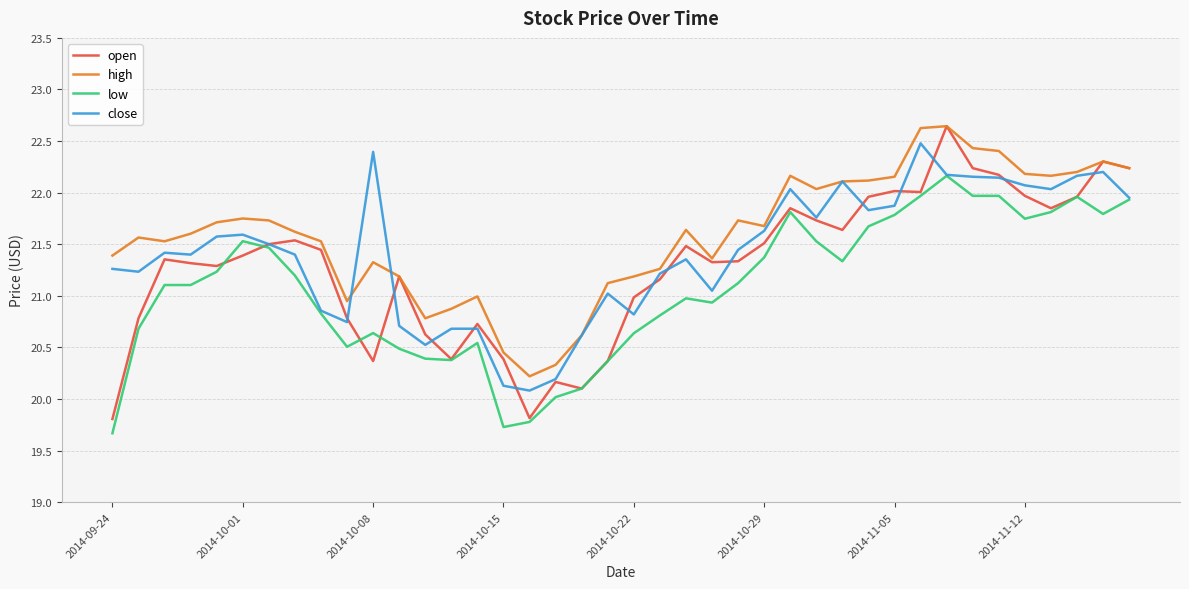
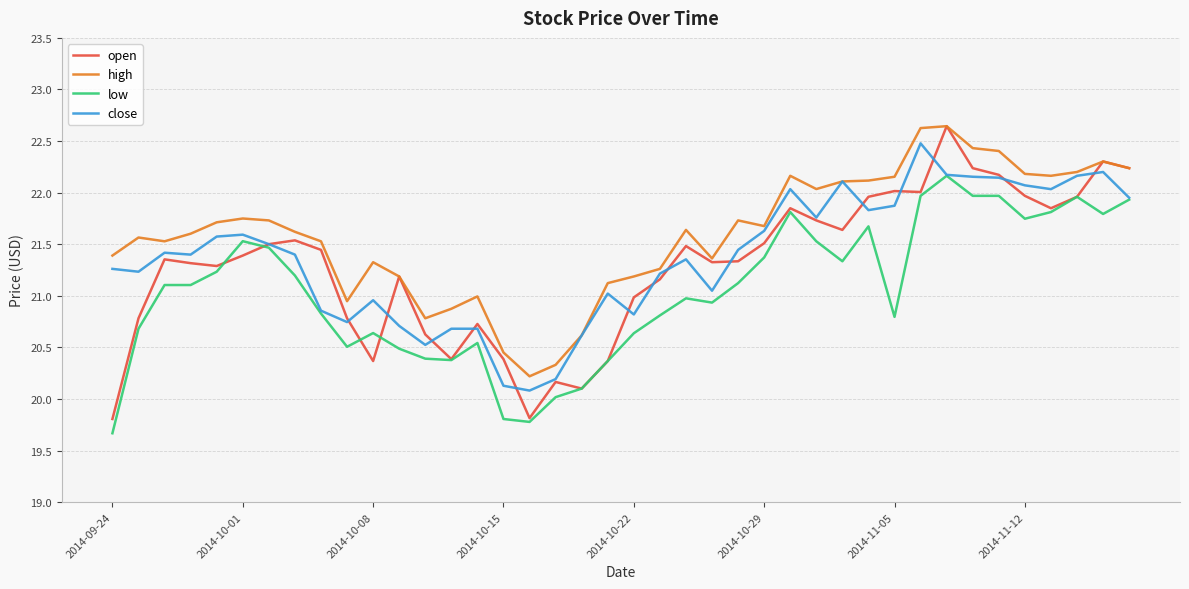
  {
    "low": {
      "2014-09-24": 19.67,
      "2014-10-01": 21.53,
      "2014-10-08": 20.64,
-     "2014-10-15": 19.73,
+     "2014-10-15": 19.81,
      "2014-10-22": 20.64,
      "2014-10-29": 21.37,
-     "2014-11-05": 21.78,
+     "2014-11-05": 20.80,
      "2014-11-12": 21.75
    },
    "close": {
      "2014-09-24": 21.26,
      "2014-10-01": 21.59,
-     "2014-10-08": 22.39,
+     "2014-10-08": 20.96,
      "2014-10-15": 20.13,
      "2014-10-22": 20.82,
      "2014-10-29": 21.63,
      "2014-11-05": 21.87,
      "2014-11-12": 22.07
    }
  }
